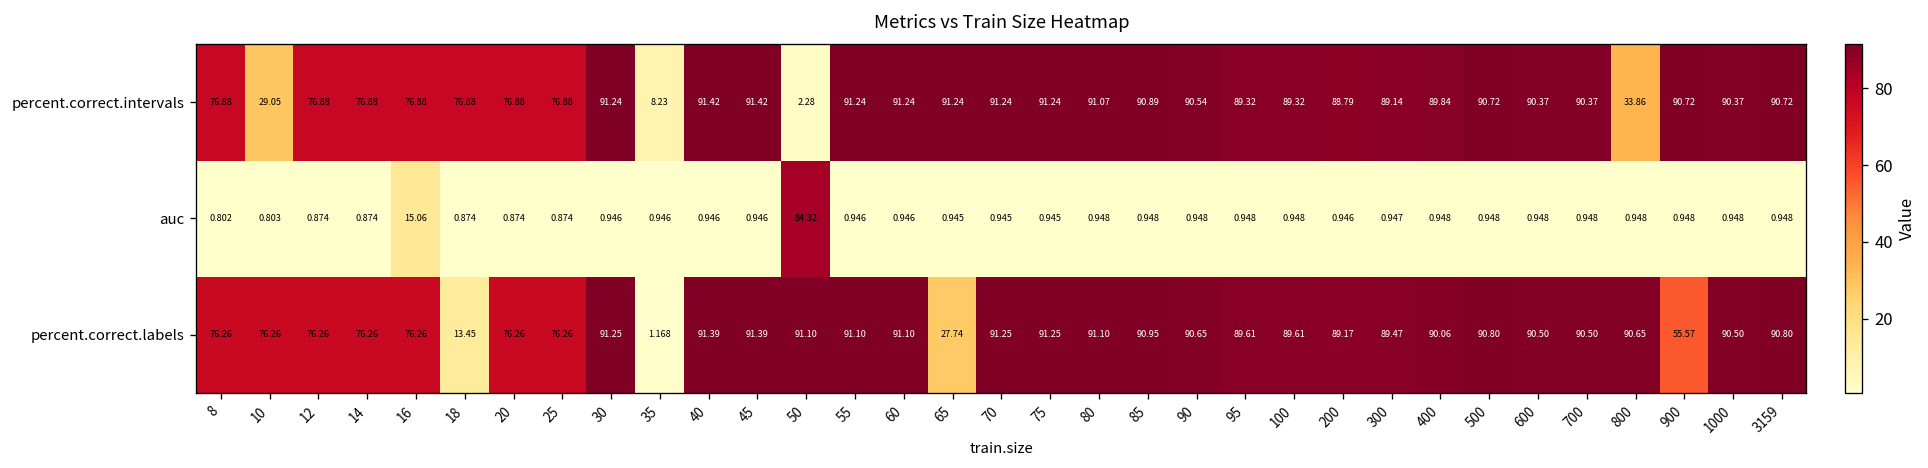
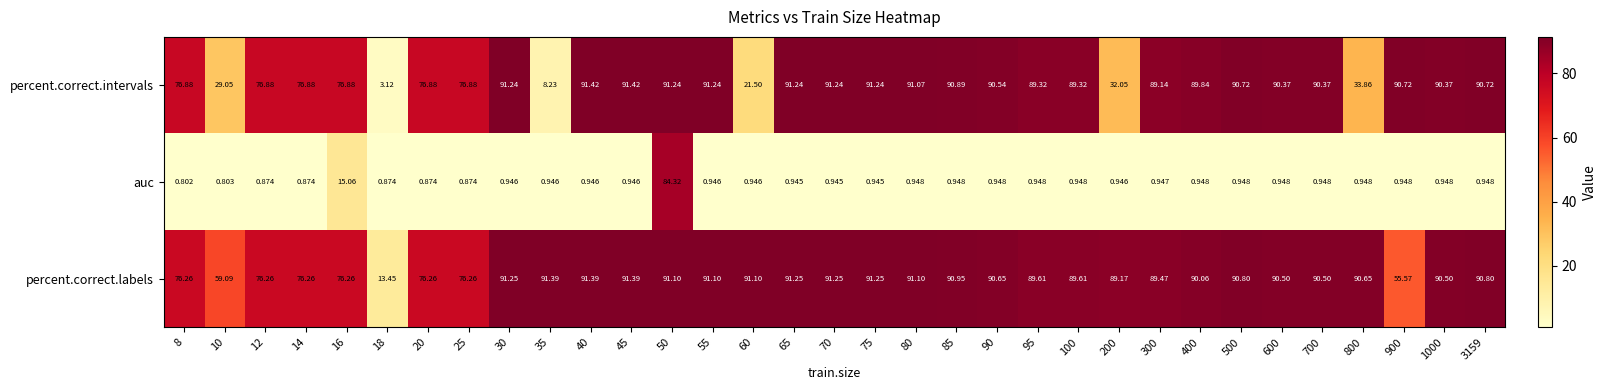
  {
    "percent.correct.intervals": {
      "8": 76.88,
      "10": 29.05,
      "12": 76.88,
      "14": 76.88,
      "16": 76.88,
-     "18": 76.88,
+     "18": 3.12,
      "20": 76.88,
      "25": 76.88,
      "30": 91.24,
      "35": 8.23,
      "40": 91.42,
      "45": 91.42,
-     "50": 2.28,
+     "50": 91.24,
      "55": 91.24,
-     "60": 91.24,
+     "60": 21.50,
      "65": 91.24,
      "70": 91.24,
      "75": 91.24,
      "80": 91.07,
      "85": 90.89,
      "90": 90.54,
      "95": 89.32,
      "100": 89.32,
-     "200": 88.79,
+     "200": 32.05,
      "300": 89.14,
      "400": 89.84,
      "500": 90.72,
      "600": 90.37,
      "700": 90.37,
      "800": 33.86,
      "900": 90.72,
      "1000": 90.37,
      "3159": 90.72
    },
    "auc": {
      "8": 0.802,
      "10": 0.803,
      "12": 0.874,
      "14": 0.874,
      "16": 15.06,
      "18": 0.874,
      "20": 0.874,
      "25": 0.874,
      "30": 0.946,
      "35": 0.946,
      "40": 0.946,
      "45": 0.946,
      "50": 84.32,
      "55": 0.946,
      "60": 0.946,
      "65": 0.945,
      "70": 0.945,
      "75": 0.945,
      "80": 0.948,
      "85": 0.948,
      "90": 0.948,
      "95": 0.948,
      "100": 0.948,
      "200": 0.946,
      "300": 0.947,
      "400": 0.948,
      "500": 0.948,
      "600": 0.948,
      "700": 0.948,
      "800": 0.948,
      "900": 0.948,
      "1000": 0.948,
      "3159": 0.948
    },
    "percent.correct.labels": {
      "8": 76.26,
-     "10": 76.26,
+     "10": 59.09,
      "12": 76.26,
      "14": 76.26,
      "16": 76.26,
      "18": 13.45,
      "20": 76.26,
      "25": 76.26,
      "30": 91.25,
-     "35": 1.168,
+     "35": 91.39,
      "40": 91.39,
      "45": 91.39,
      "50": 91.10,
      "55": 91.10,
      "60": 91.10,
-     "65": 27.74,
+     "65": 91.25,
      "70": 91.25,
      "75": 91.25,
      "80": 91.10,
      "85": 90.95,
      "90": 90.65,
      "95": 89.61,
      "100": 89.61,
      "200": 89.17,
      "300": 89.47,
      "400": 90.06,
      "500": 90.80,
      "600": 90.50,
      "700": 90.50,
      "800": 90.65,
      "900": 55.57,
      "1000": 90.50,
      "3159": 90.80
    }
  }
